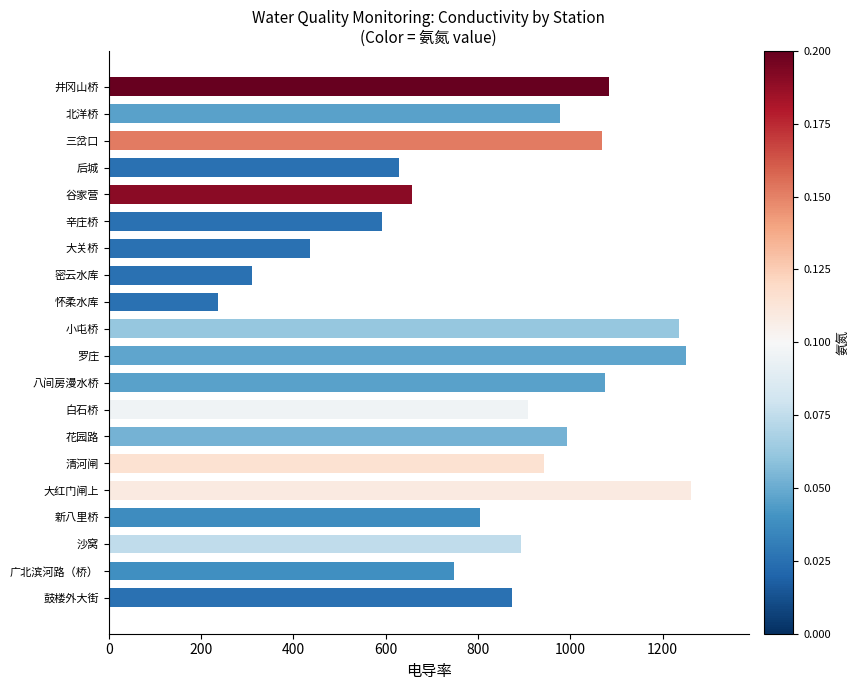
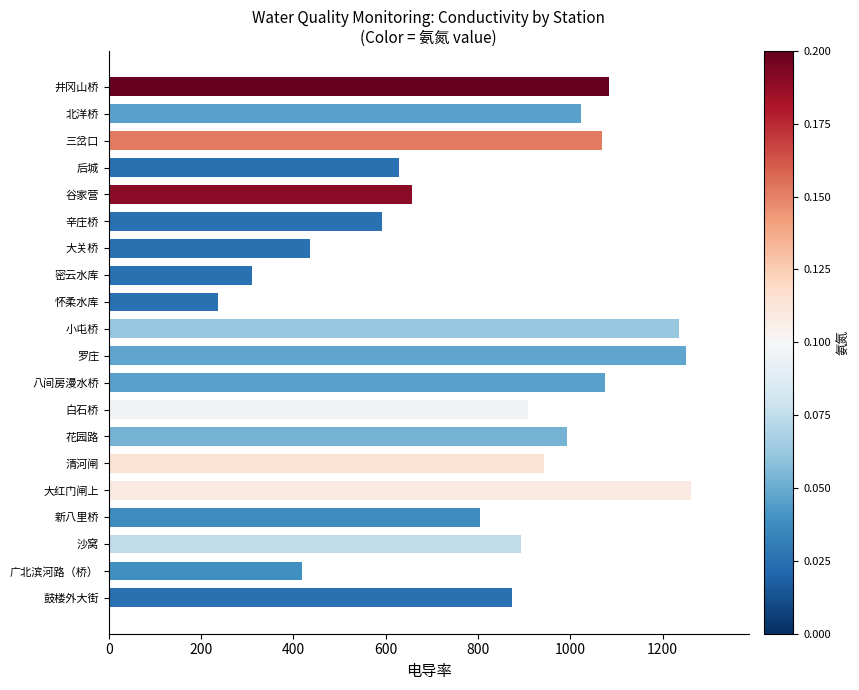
  {
    "井冈山桥": 1080,
-   "北洋桥": 980,
+   "北洋桥": 1020,
    "三岔口": 1070,
    "后城": 630,
    "谷家营": 660,
    "辛庄桥": 590,
    "大关桥": 440,
    "密云水库": 310,
    "怀柔水库": 240,
    "小屯桥": 1240,
    "罗庄": 1250,
    "八间房漫水桥": 1080,
    "白石桥": 910,
    "花园路": 990,
    "清河闸": 940,
    "大红门闸上": 1260,
    "新八里桥": 800,
    "沙窝": 890,
-   "广北滨河路（桥）": 750,
+   "广北滨河路（桥）": 420,
    "鼓楼外大街": 870
  }
